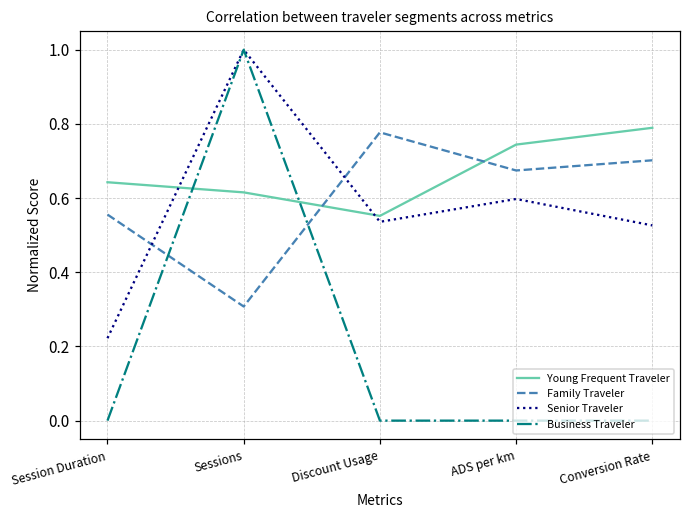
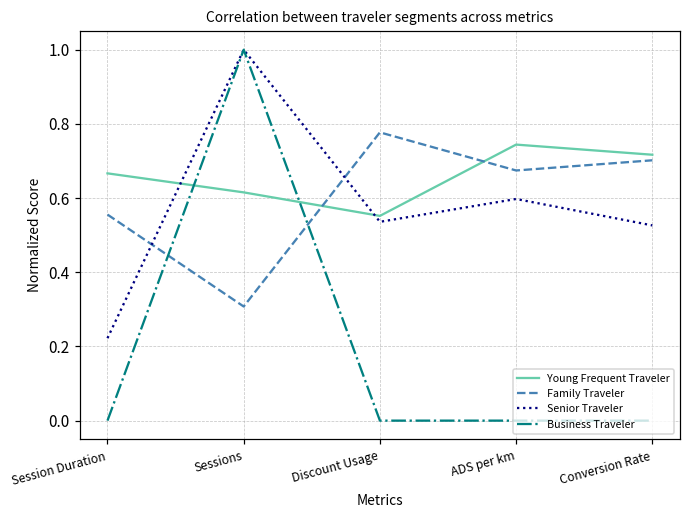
  {
    "Young Frequent Traveler": {
-     "Session Duration": 0.64,
+     "Session Duration": 0.67,
      "Sessions": 0.62,
      "Discount Usage": 0.55,
      "ADS per km": 0.74,
-     "Conversion Rate": 0.79
+     "Conversion Rate": 0.72
    },
    "Family Traveler": {
      "Session Duration": 0.56,
      "Sessions": 0.31,
      "Discount Usage": 0.78,
      "ADS per km": 0.67,
      "Conversion Rate": 0.70
    },
    "Senior Traveler": {
      "Session Duration": 0.22,
      "Discount Usage": 0.54,
      "ADS per km": 0.60,
      "Conversion Rate": 0.53
    },
    "Business Traveler": {
      "Session Duration": 0.00,
      "Discount Usage": 0.00
    }
  }
